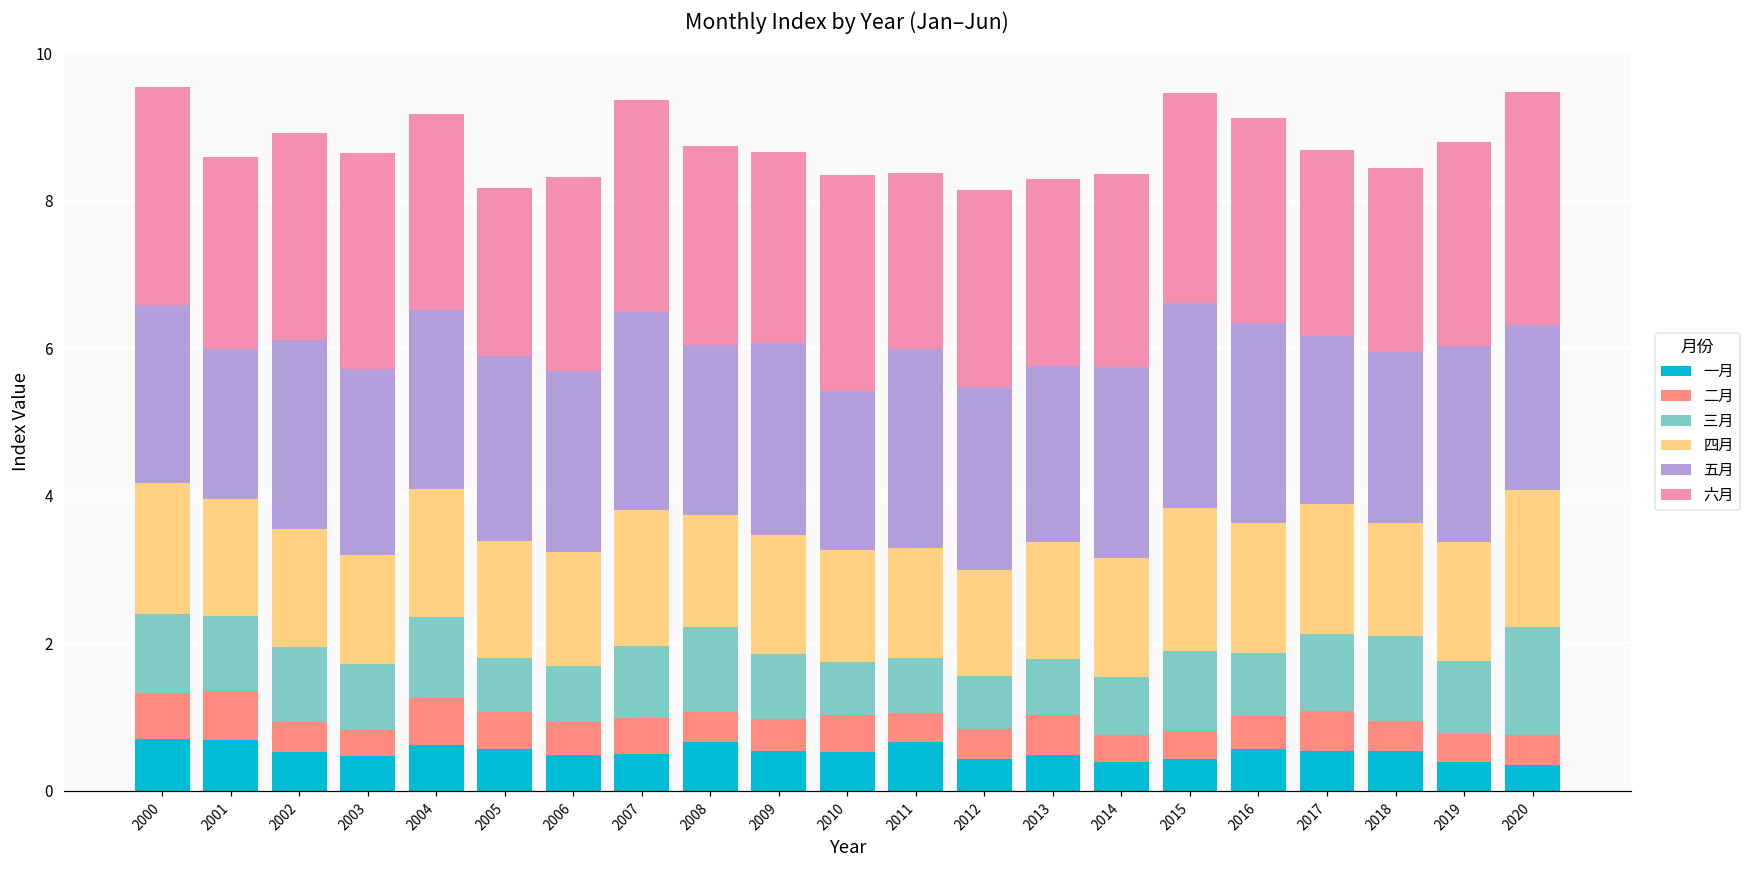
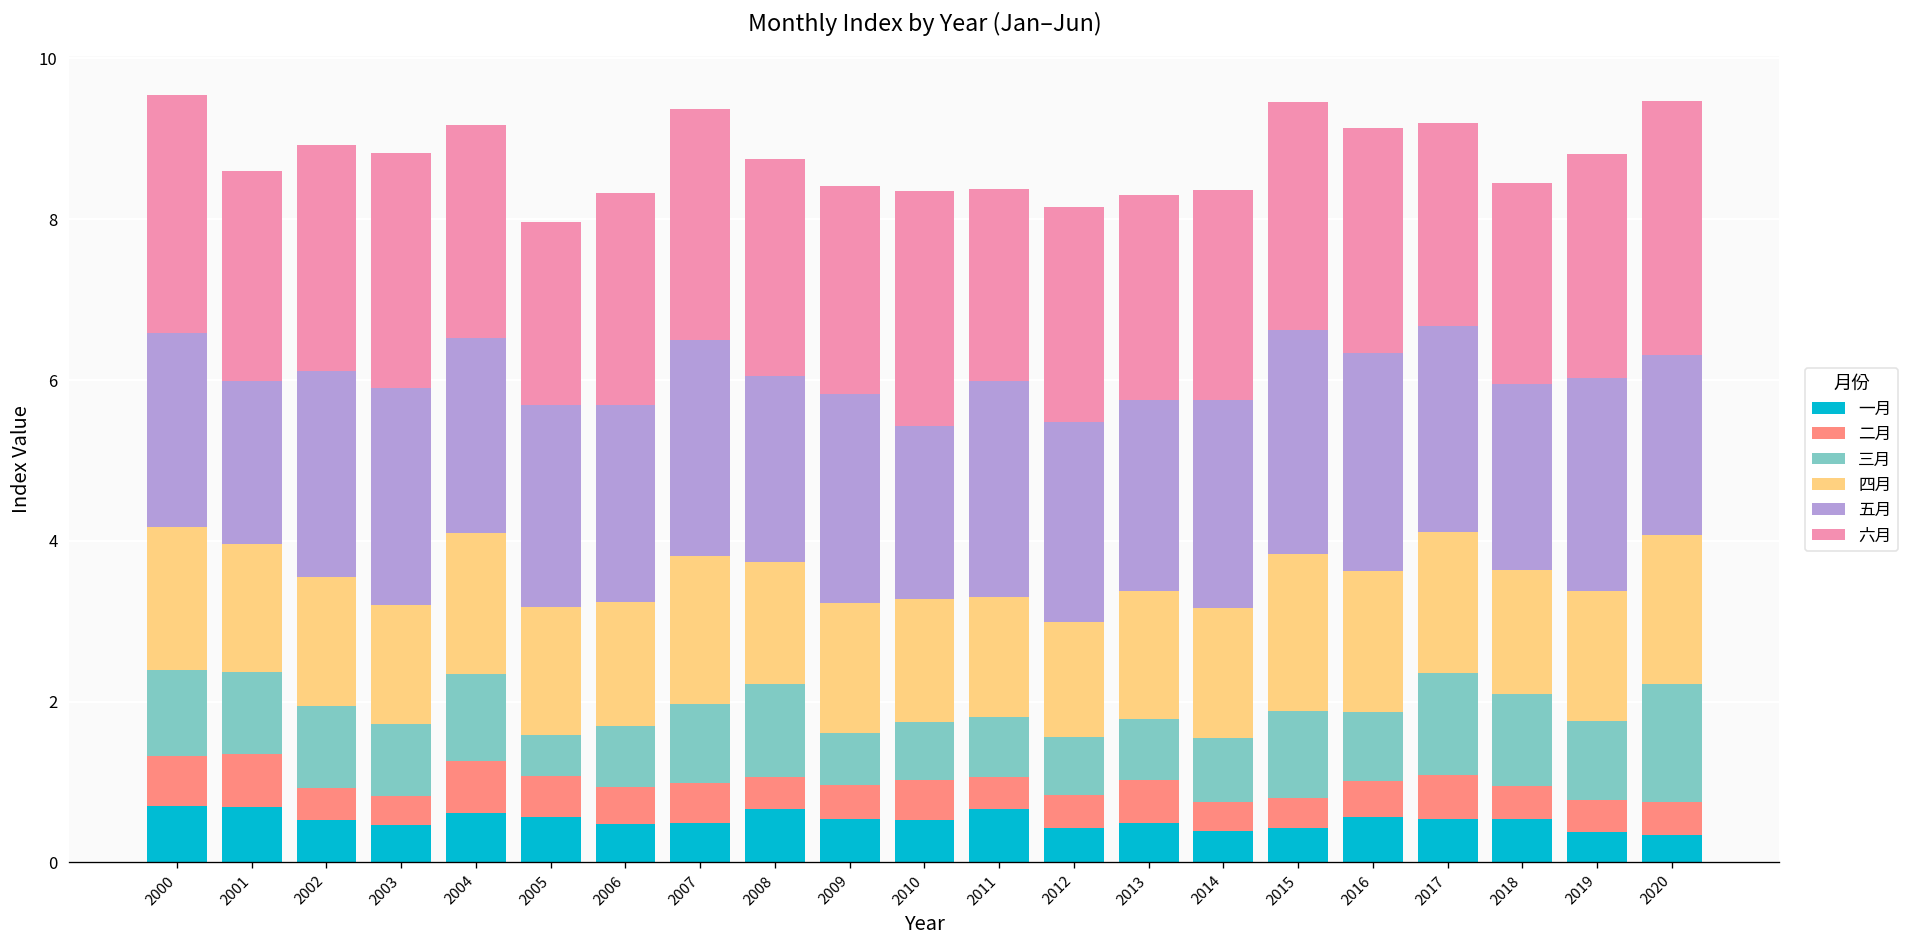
  {
    "一月": {
      "2000": 0.7,
      "2001": 0.7,
      "2002": 0.5,
      "2003": 0.5,
      "2004": 0.6,
      "2005": 0.6,
      "2006": 0.5,
      "2007": 0.5,
      "2008": 0.7,
      "2009": 0.5,
      "2010": 0.5,
      "2011": 0.7,
      "2012": 0.4,
      "2013": 0.5,
      "2014": 0.4,
      "2015": 0.4,
      "2016": 0.6,
      "2017": 0.5,
      "2018": 0.5,
      "2019": 0.4,
      "2020": 0.3
    },
    "三月": {
      "2000": 1.1,
      "2001": 1.0,
      "2002": 1.0,
      "2003": 0.9,
      "2004": 1.1,
-     "2005": 0.7,
+     "2005": 0.5,
      "2006": 0.8,
      "2007": 1.0,
      "2008": 1.2,
-     "2009": 0.9,
+     "2009": 0.6,
      "2010": 0.7,
      "2011": 0.7,
      "2012": 0.7,
      "2013": 0.8,
      "2014": 0.8,
      "2015": 1.1,
      "2016": 0.9,
-     "2017": 1.0,
+     "2017": 1.3,
      "2018": 1.2,
      "2019": 1.0,
      "2020": 1.5
    },
    "四月": {
      "2000": 1.8,
      "2001": 1.6,
      "2002": 1.6,
      "2003": 1.5,
      "2004": 1.7,
      "2005": 1.6,
      "2006": 1.5,
      "2007": 1.8,
      "2008": 1.5,
      "2009": 1.6,
      "2010": 1.5,
      "2011": 1.5,
      "2012": 1.4,
      "2013": 1.6,
      "2014": 1.6,
      "2015": 2.0,
      "2016": 1.8,
      "2017": 1.8,
      "2018": 1.5,
      "2019": 1.6,
      "2020": 1.9
    },
    "五月": {
      "2000": 2.4,
      "2001": 2.0,
      "2002": 2.6,
-     "2003": 2.5,
+     "2003": 2.7,
      "2004": 2.4,
      "2005": 2.5,
      "2006": 2.5,
      "2007": 2.7,
      "2008": 2.3,
      "2009": 2.6,
      "2010": 2.2,
      "2011": 2.7,
      "2012": 2.5,
      "2013": 2.4,
      "2014": 2.6,
      "2015": 2.8,
      "2016": 2.7,
-     "2017": 2.3,
+     "2017": 2.6,
      "2018": 2.3,
      "2019": 2.7,
      "2020": 2.2
    }
  }
